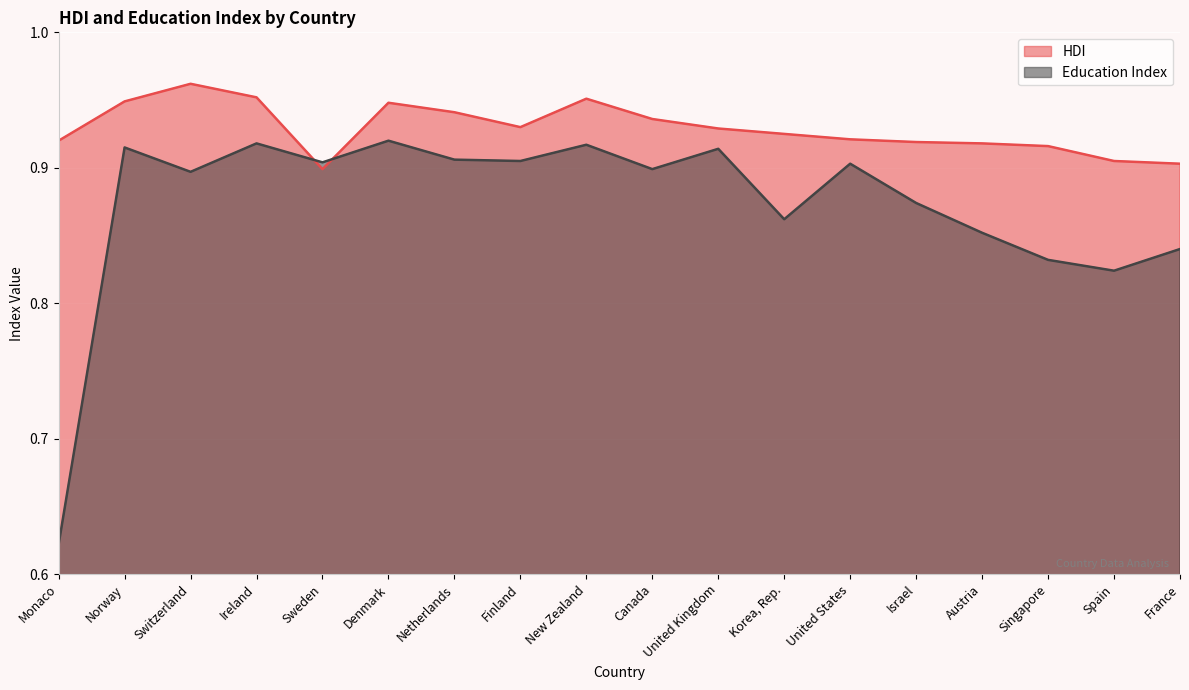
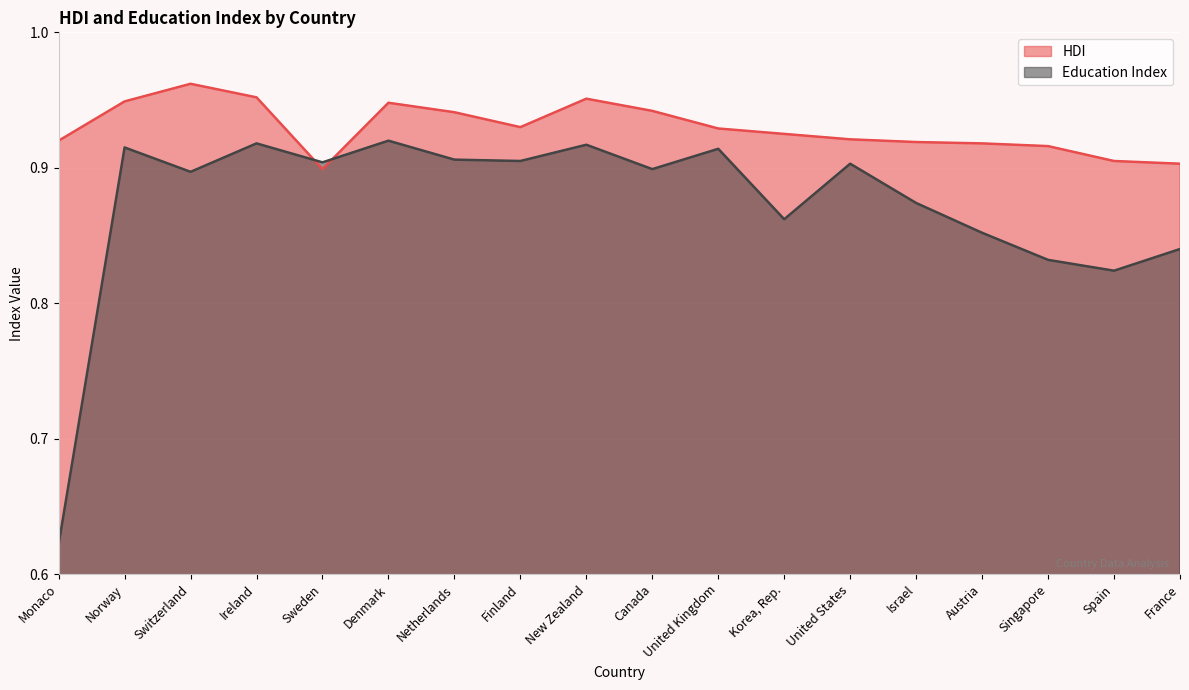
  {
    "HDI": {
      "Monaco": 0.920,
      "Norway": 0.949,
      "Switzerland": 0.962,
      "Ireland": 0.952,
      "Sweden": 0.899,
      "Denmark": 0.948,
      "Netherlands": 0.941,
      "Finland": 0.930,
      "New Zealand": 0.951,
-     "Canada": 0.936,
+     "Canada": 0.942,
      "United Kingdom": 0.929,
      "Korea, Rep.": 0.925,
      "United States": 0.921,
      "Israel": 0.919,
      "Austria": 0.918,
      "Singapore": 0.916,
      "Spain": 0.905,
      "France": 0.903
    },
    "Education Index": {
      "Monaco": 0.622,
      "Norway": 0.915,
      "Switzerland": 0.897,
      "Ireland": 0.918,
      "Sweden": 0.904,
      "Denmark": 0.920,
      "Netherlands": 0.906,
      "Finland": 0.905,
      "New Zealand": 0.917,
      "Canada": 0.899,
      "United Kingdom": 0.914,
      "Korea, Rep.": 0.862,
      "United States": 0.903,
      "Israel": 0.874,
      "Austria": 0.852,
      "Singapore": 0.832,
      "Spain": 0.824,
      "France": 0.840
    }
  }
